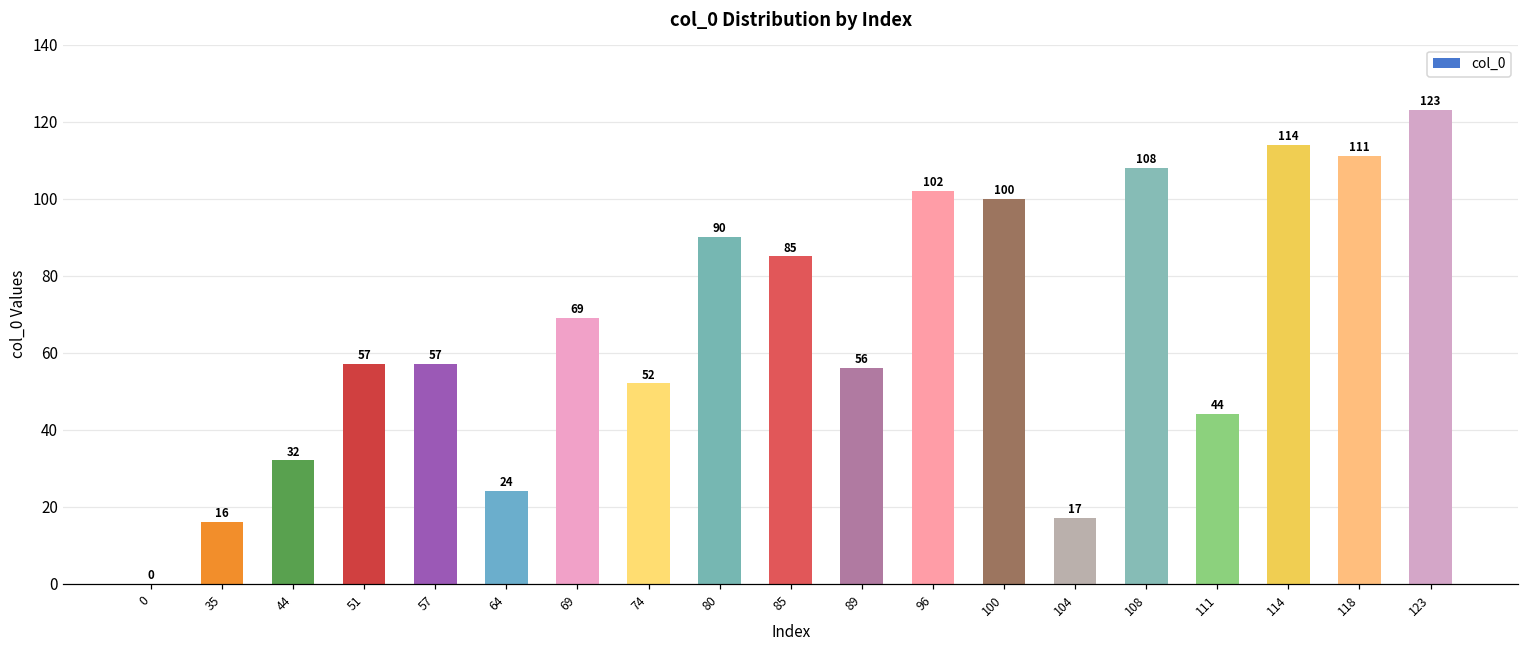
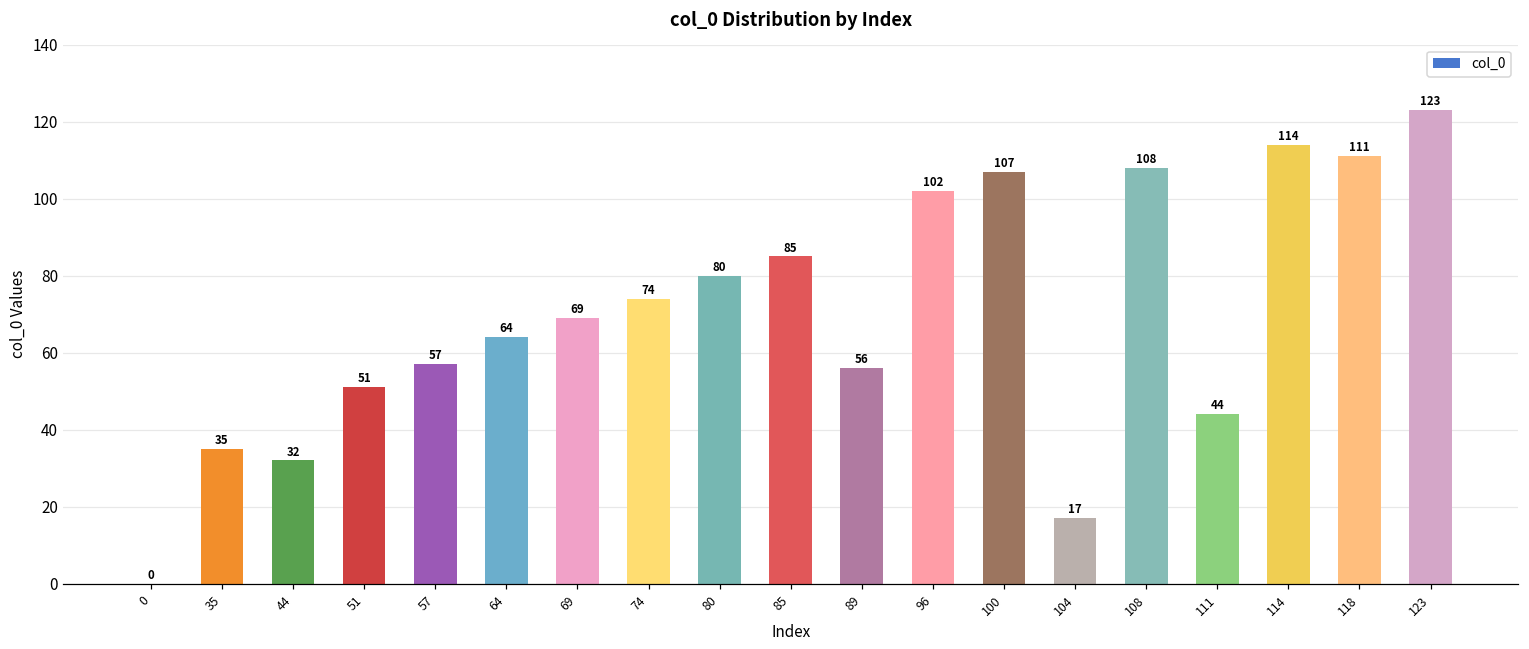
  {
    "0": 0,
-   "35": 16,
+   "35": 35,
    "44": 32,
-   "51": 57,
+   "51": 51,
    "57": 57,
-   "64": 24,
+   "64": 64,
    "69": 69,
-   "74": 52,
-   "80": 90,
+   "74": 74,
+   "80": 80,
    "85": 85,
    "89": 56,
    "96": 102,
-   "100": 100,
+   "100": 107,
    "104": 17,
    "108": 108,
    "111": 44,
    "114": 114,
    "118": 111,
    "123": 123
  }
